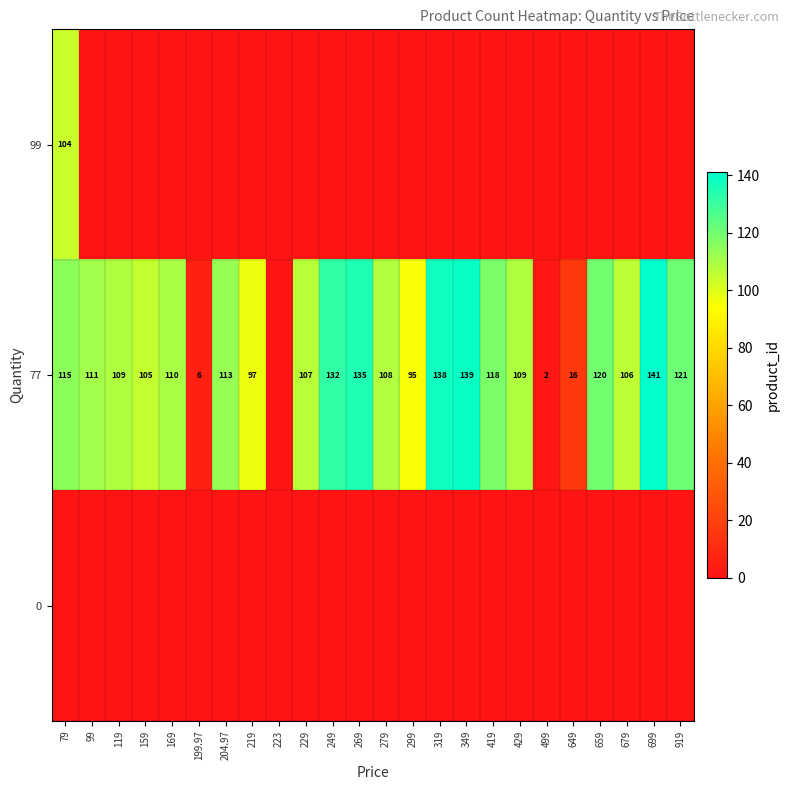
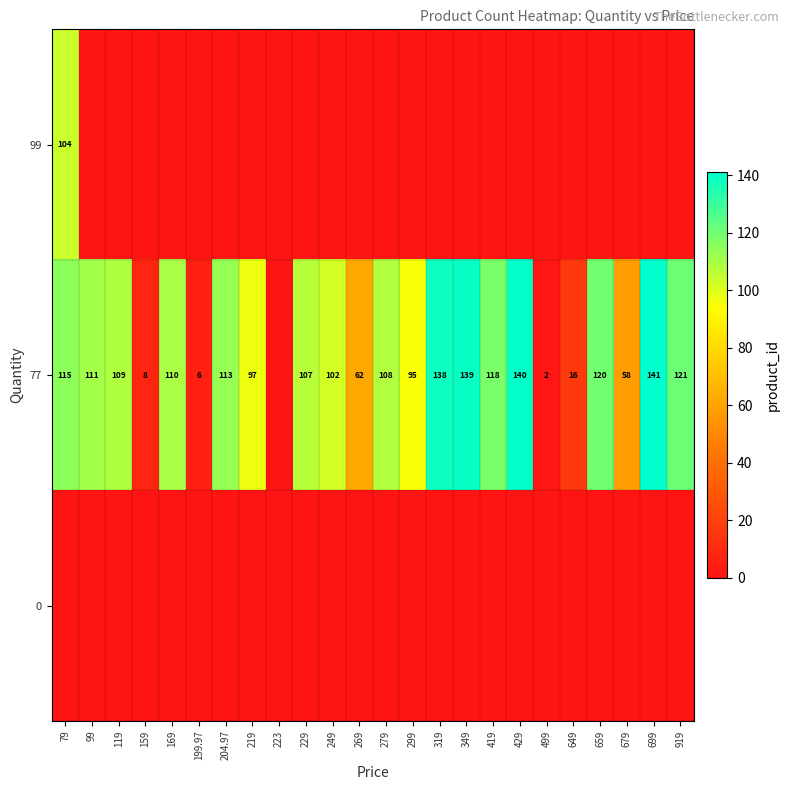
  {
    "99": {
      "79": 104
    },
    "77": {
      "79": 115,
      "99": 111,
      "119": 109,
-     "159": 105,
+     "159": 8,
      "169": 110,
      "199.97": 6,
      "204.97": 113,
      "219": 97,
      "229": 107,
-     "249": 132,
-     "269": 135,
+     "249": 102,
+     "269": 62,
      "279": 108,
      "299": 95,
      "319": 138,
      "349": 139,
      "419": 118,
-     "429": 109,
+     "429": 140,
      "499": 2,
      "649": 16,
      "659": 120,
-     "679": 106,
+     "679": 58,
      "699": 141,
      "919": 121
    }
  }
